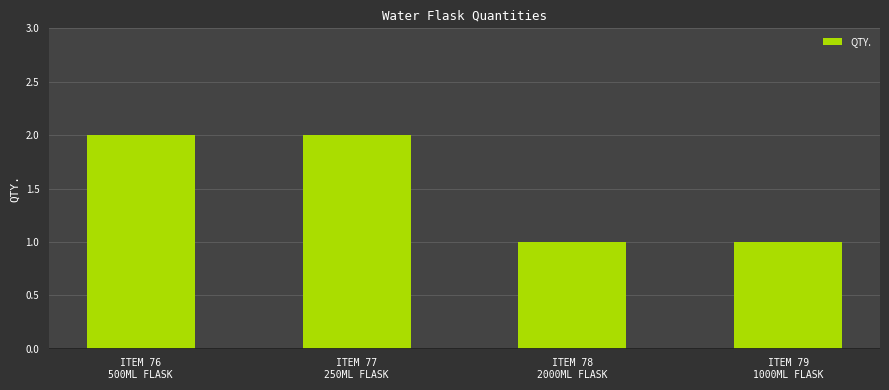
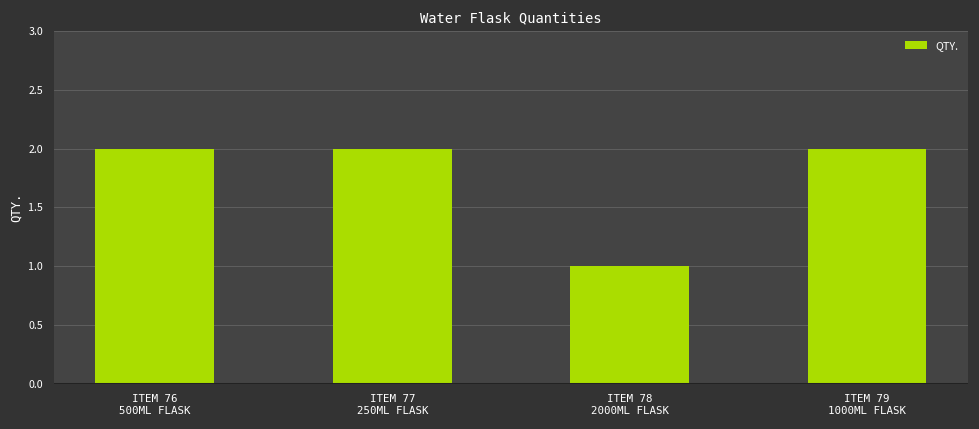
  {
    "ITEM 76 500ML FLASK": 2,
    "ITEM 77 250ML FLASK": 2,
    "ITEM 78 2000ML FLASK": 1,
-   "ITEM 79 1000ML FLASK": 1
+   "ITEM 79 1000ML FLASK": 2
  }
